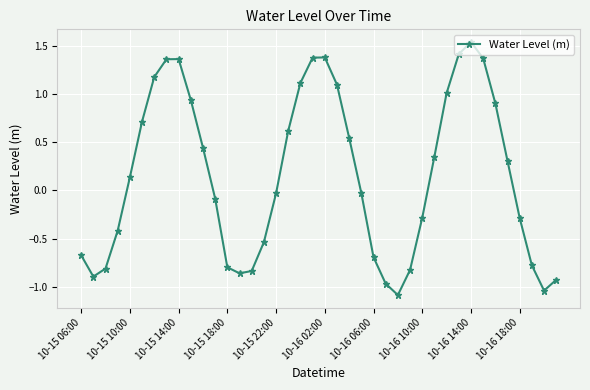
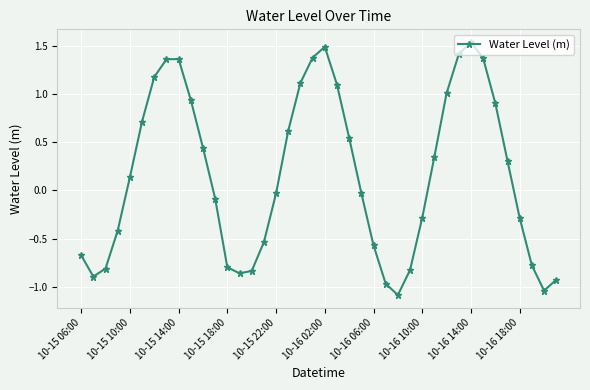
  {
    "10-15 06:00": -0.7,
    "10-15 10:00": 0.1,
    "10-15 14:00": 1.4,
    "10-15 18:00": -0.8,
    "10-15 22:00": 0.0,
-   "10-16 02:00": 1.4,
-   "10-16 06:00": -0.7,
+   "10-16 02:00": 1.5,
+   "10-16 06:00": -0.6,
    "10-16 10:00": -0.3,
    "10-16 18:00": -0.3
  }
